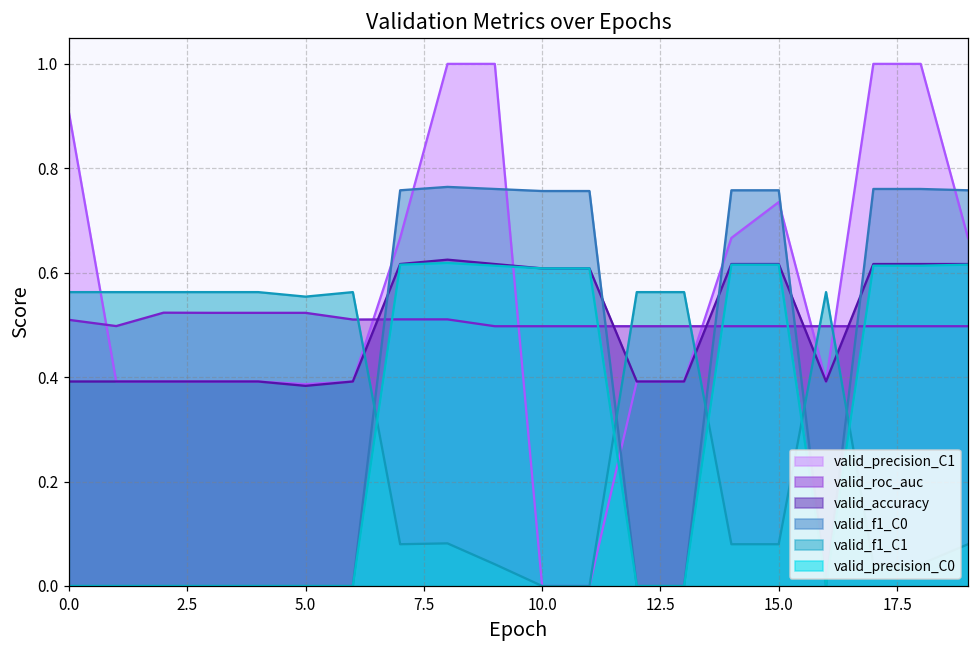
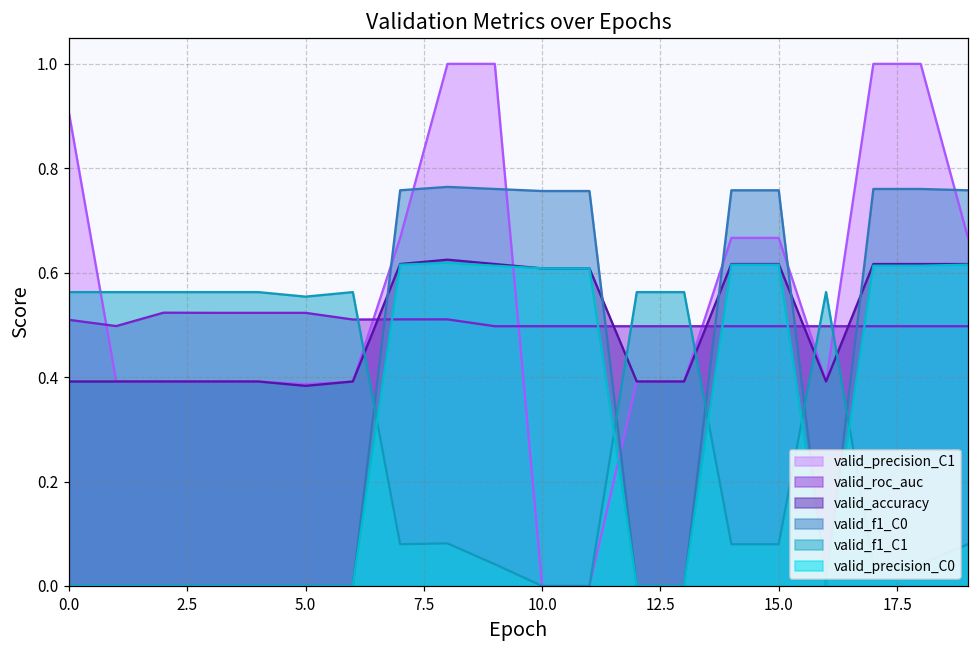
  {
    "valid_precision_C1": {
      "0.0": 0.91,
-     "15.0": 0.74
+     "15.0": 0.67
    }
  }
